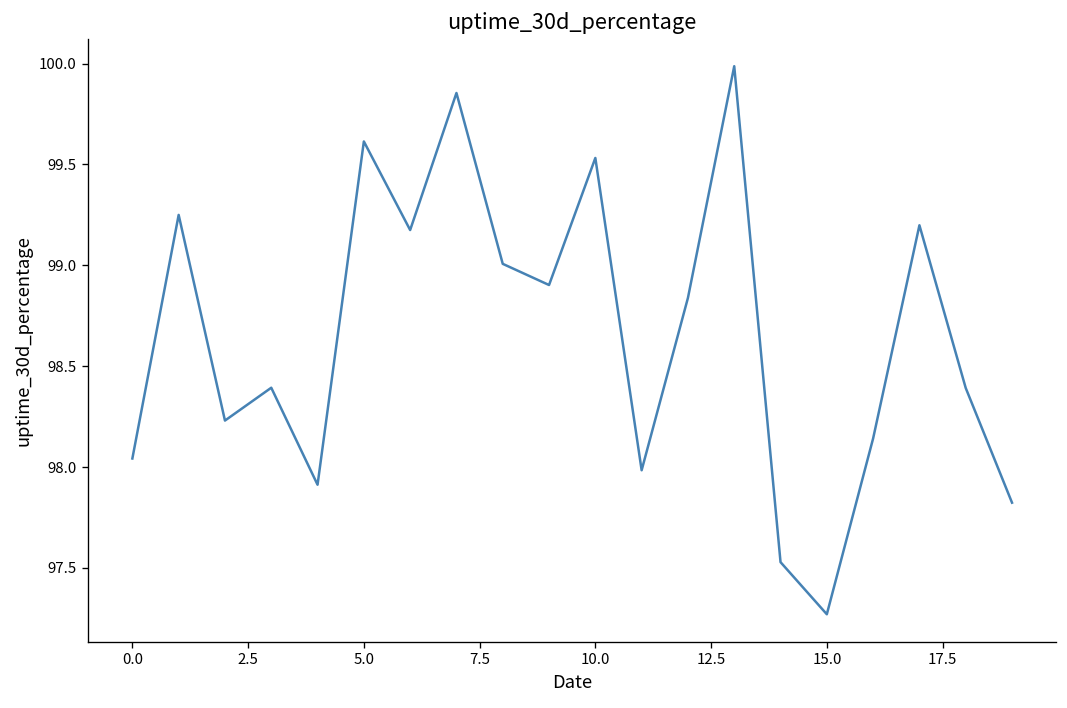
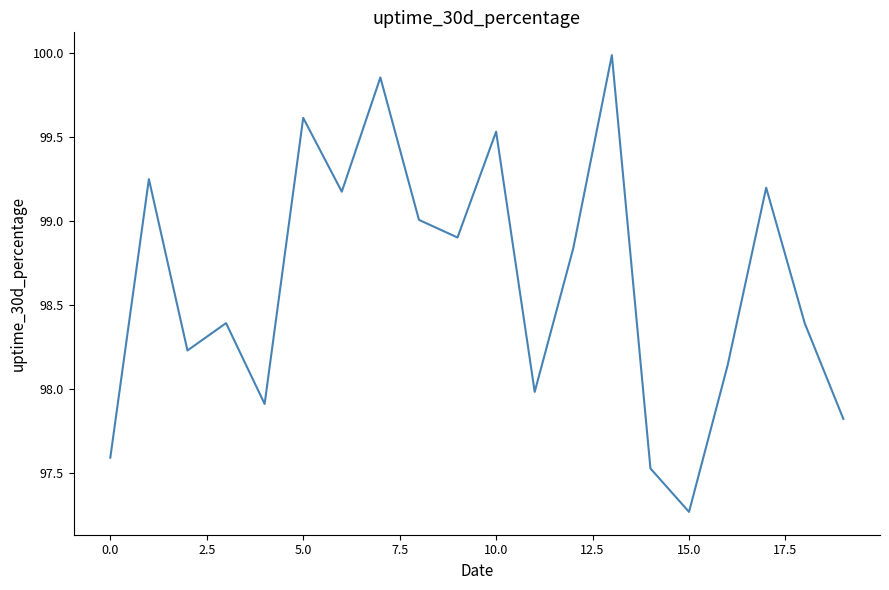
  {
-   "0.0": 98.04,
+   "0.0": 97.59,
    "5.0": 99.61,
    "10.0": 99.53,
    "15.0": 97.27
  }
